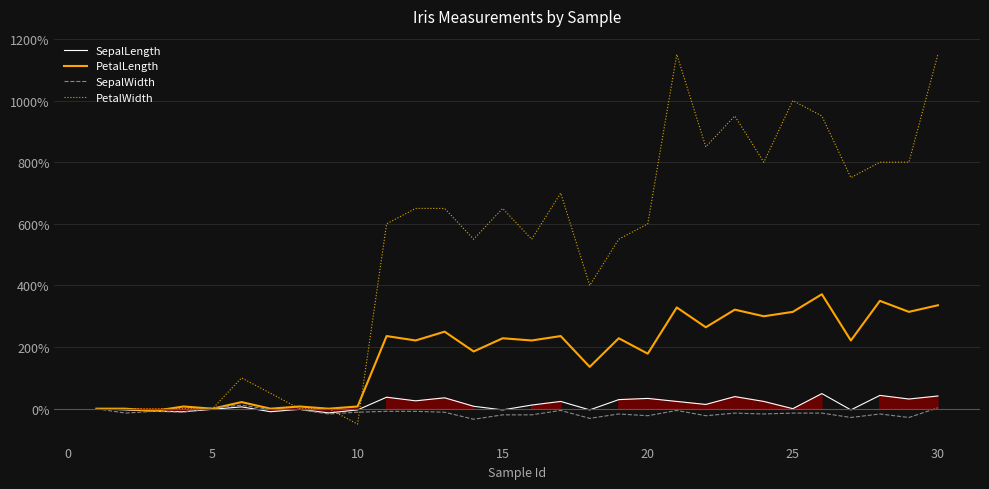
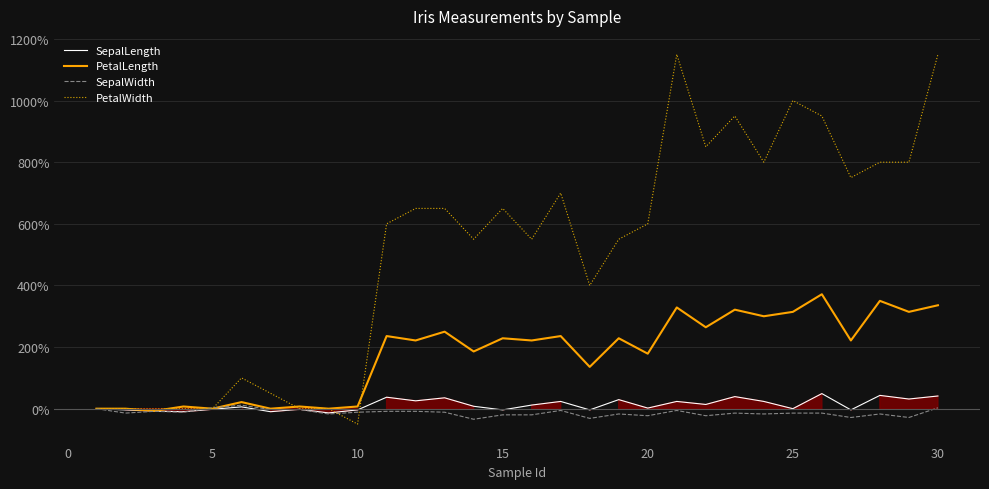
  {
    "SepalLength": {
      "15": "0%",
-     "20": "30%",
+     "20": "0%",
      "25": "0%",
      "30": "40%"
    },
    "SepalWidth": {
      "15": "-20%",
      "20": "-20%",
      "25": "-10%",
      "30": "0%"
    }
  }
